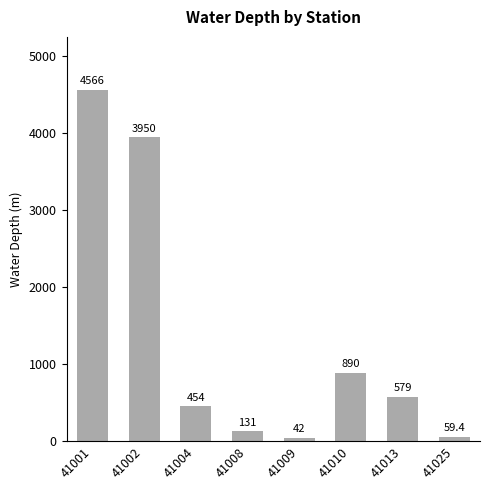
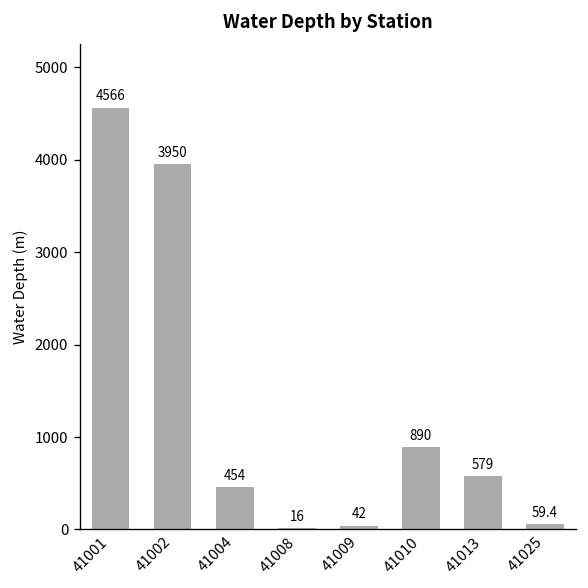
  {
    "41001": 4566,
    "41002": 3950,
    "41004": 454,
-   "41008": 131,
+   "41008": 16,
    "41009": 42,
    "41010": 890,
    "41013": 579,
    "41025": 59.4
  }
